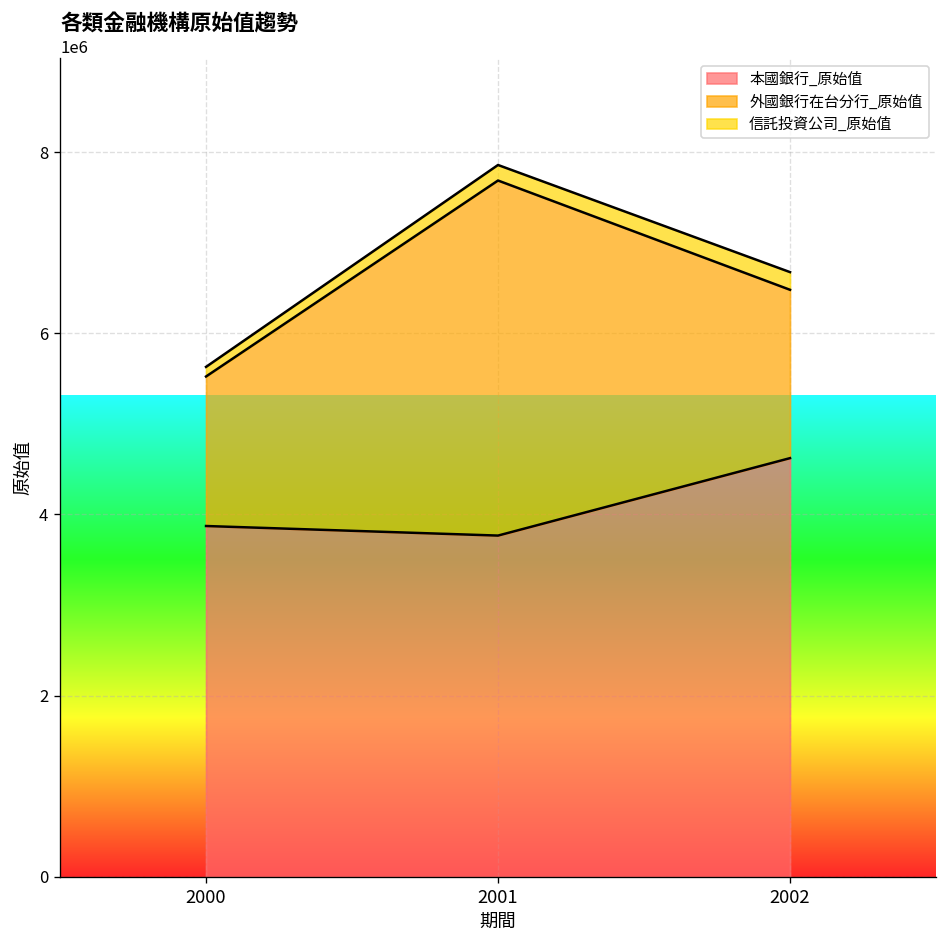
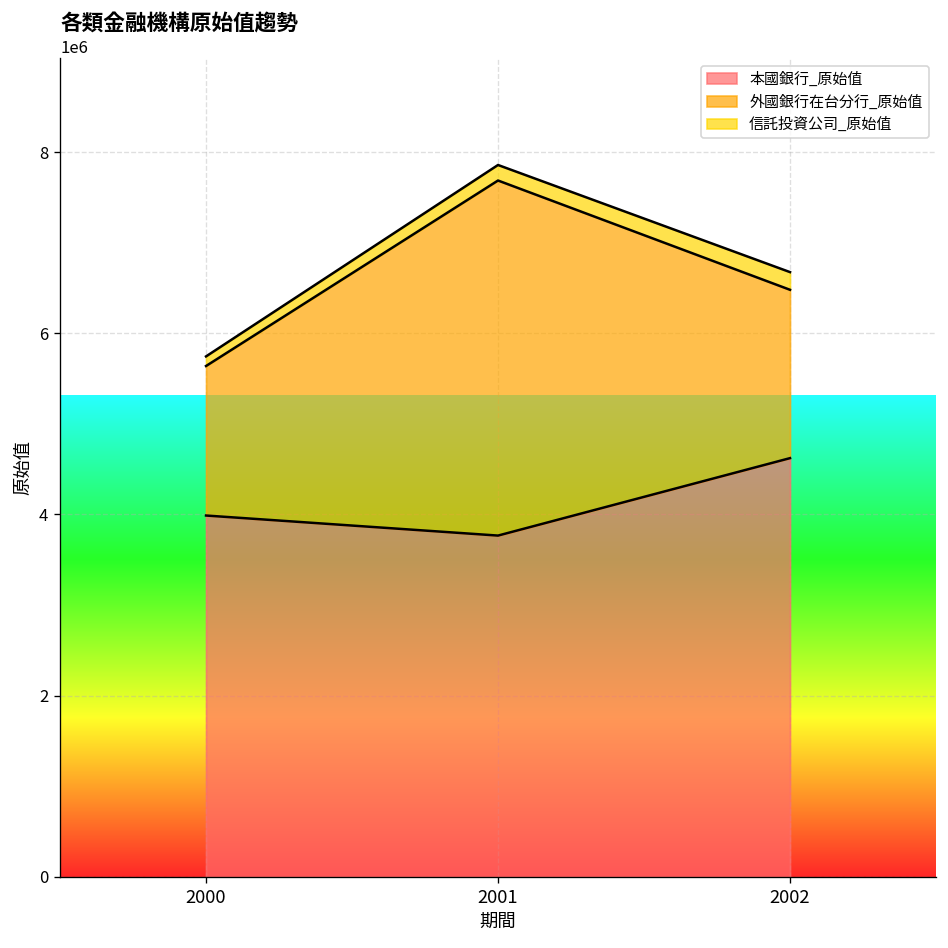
  {
    "本國銀行_原始值": {
-     "2000": 3900000,
+     "2000": 4000000,
      "2001": 3800000,
      "2002": 4600000
    }
  }
